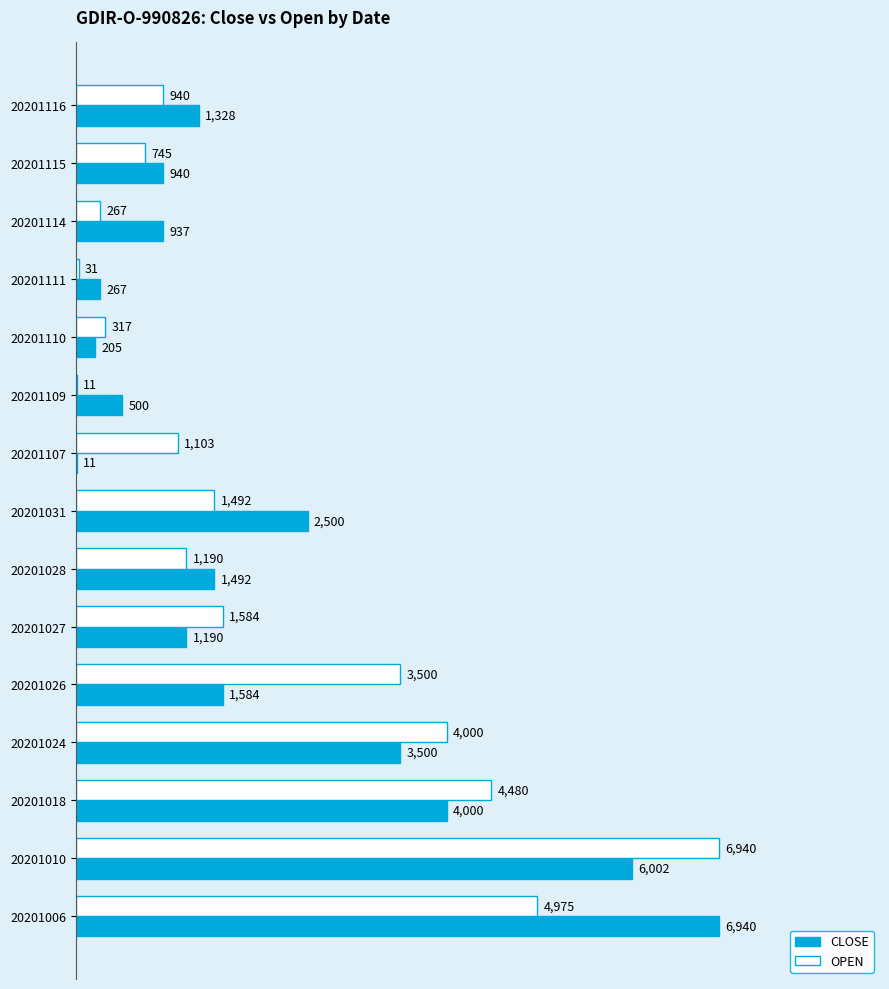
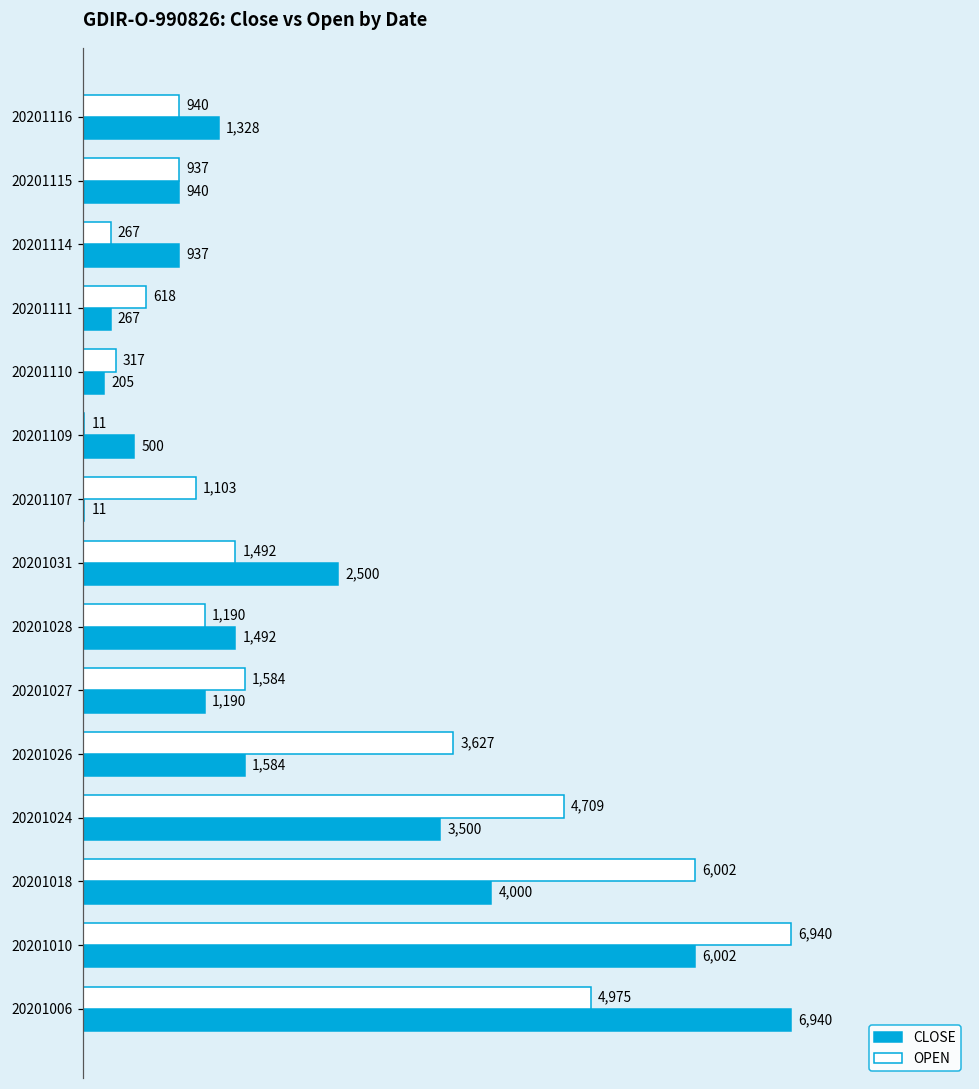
  {
    "CLOSE": {
      "20201116": "1,328",
      "20201115": "940",
      "20201114": "937",
      "20201111": "267",
      "20201110": "205",
      "20201109": "500",
      "20201107": "11",
      "20201031": "2,500",
      "20201028": "1,492",
      "20201027": "1,190",
      "20201026": "1,584",
      "20201024": "3,500",
      "20201018": "4,000",
      "20201010": "6,002",
      "20201006": "6,940"
    },
    "OPEN": {
      "20201116": "940",
-     "20201115": "745",
+     "20201115": "937",
      "20201114": "267",
-     "20201111": "31",
+     "20201111": "618",
      "20201110": "317",
      "20201109": "11",
      "20201107": "1,103",
      "20201031": "1,492",
      "20201028": "1,190",
      "20201027": "1,584",
-     "20201026": "3,500",
-     "20201024": "4,000",
-     "20201018": "4,480",
+     "20201026": "3,627",
+     "20201024": "4,709",
+     "20201018": "6,002",
      "20201010": "6,940",
      "20201006": "4,975"
    }
  }
